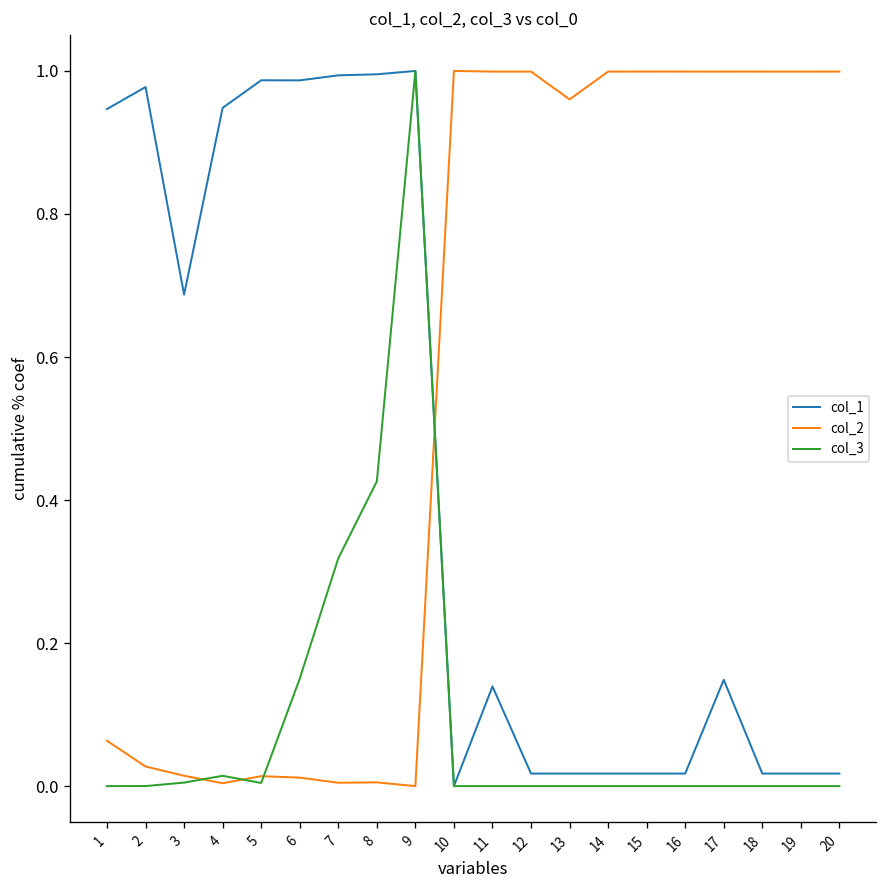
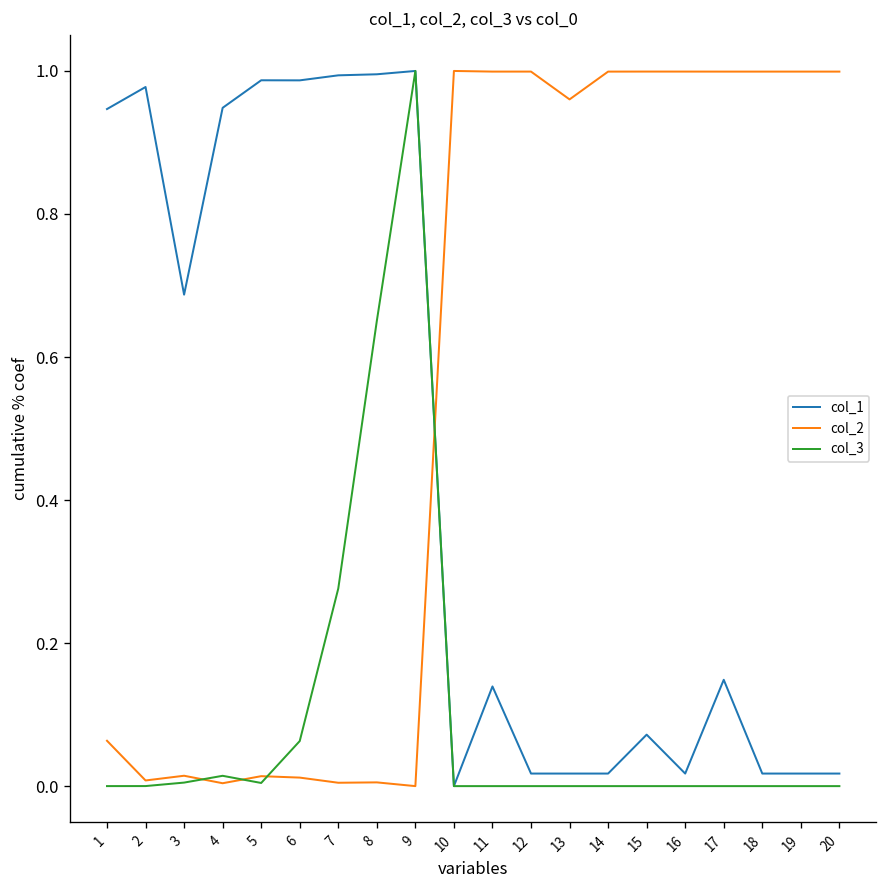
  {
    "col_1": {
      "1": 0.95,
      "2": 0.98,
      "3": 0.69,
      "4": 0.95,
      "5": 0.99,
      "6": 0.99,
      "7": 0.99,
      "8": 1.00,
      "11": 0.14,
      "12": 0.02,
      "13": 0.02,
      "14": 0.02,
-     "15": 0.02,
+     "15": 0.07,
      "16": 0.02,
      "17": 0.15,
      "18": 0.02,
      "19": 0.02,
      "20": 0.02
    },
    "col_2": {
      "1": 0.06,
-     "2": 0.03,
+     "2": 0.01,
      "3": 0.01,
      "4": 0.00,
      "5": 0.01,
      "6": 0.01,
      "7": 0.00,
      "8": 0.01,
      "9": 0.00,
      "10": 1.00,
      "11": 1.00,
      "12": 1.00,
      "13": 0.96,
      "14": 1.00,
      "15": 1.00,
      "16": 1.00,
      "17": 1.00,
      "18": 1.00,
      "19": 1.00,
      "20": 1.00
    },
    "col_3": {
      "1": 0.00,
      "2": 0.00,
      "3": 0.00,
      "4": 0.01,
      "5": 0.00,
-     "6": 0.15,
-     "7": 0.32,
-     "8": 0.43,
+     "6": 0.06,
+     "7": 0.28,
+     "8": 0.65,
      "11": 0.00,
      "12": 0.00,
      "13": 0.00,
      "14": 0.00,
      "15": 0.00,
      "16": 0.00,
      "17": 0.00,
      "18": 0.00,
      "19": 0.00,
      "20": 0.00
    }
  }
